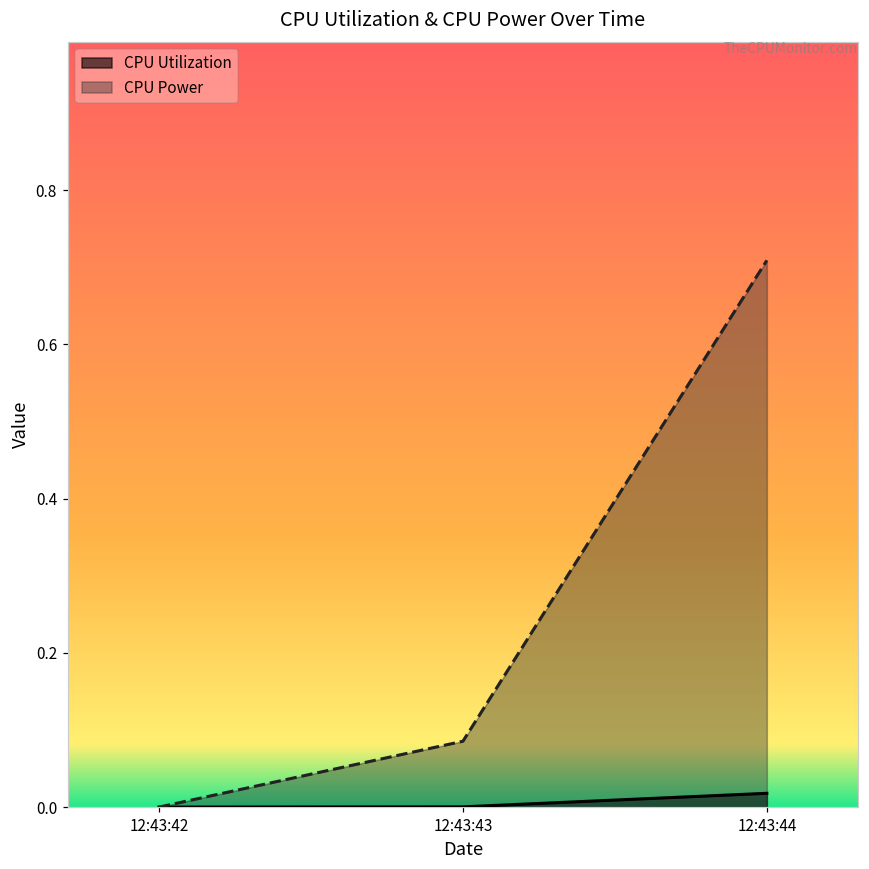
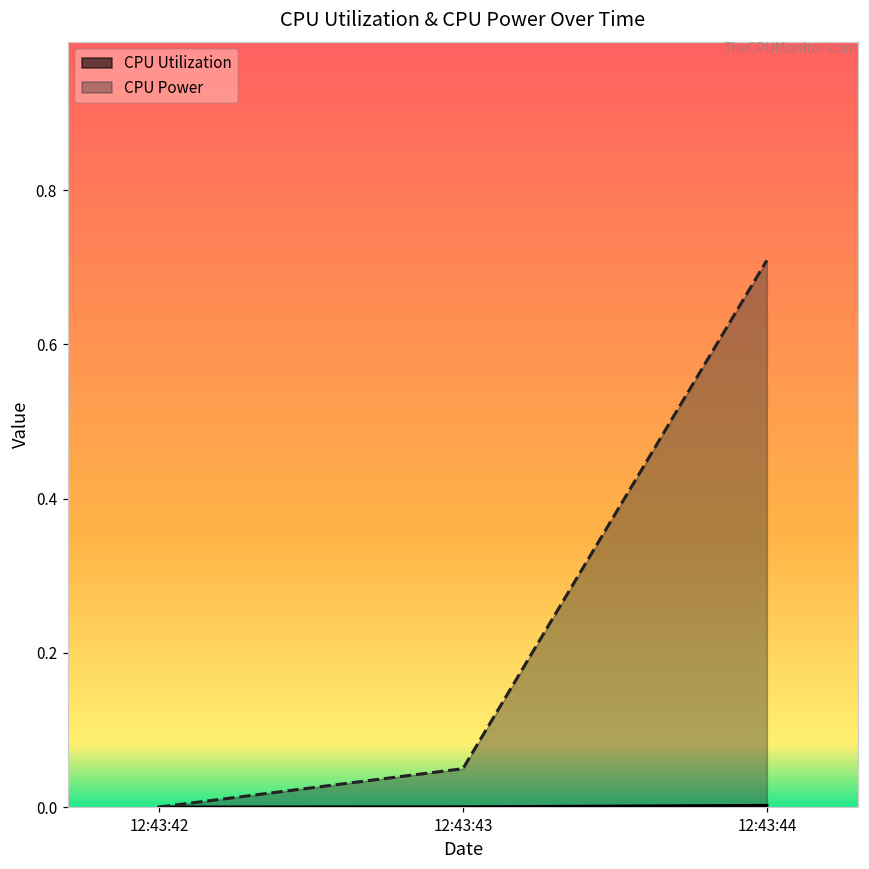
  {
    "CPU Utilization": {
      "12:43:43": 0.00,
-     "12:43:44": 0.02
+     "12:43:44": 0.00
    },
    "CPU Power": {
-     "12:43:43": 0.09,
+     "12:43:43": 0.05,
      "12:43:44": 0.71
    }
  }
